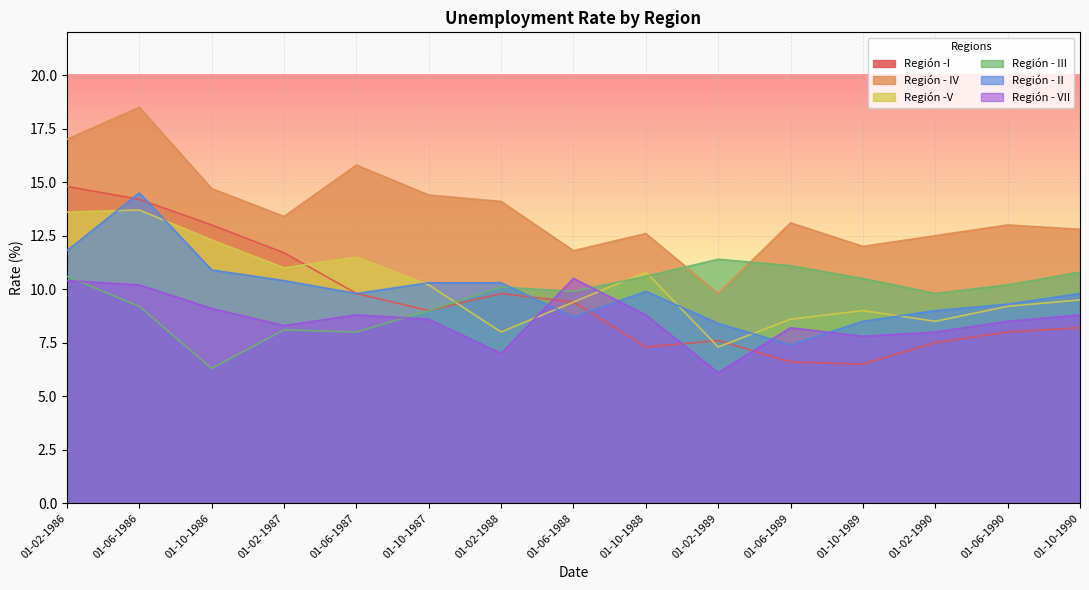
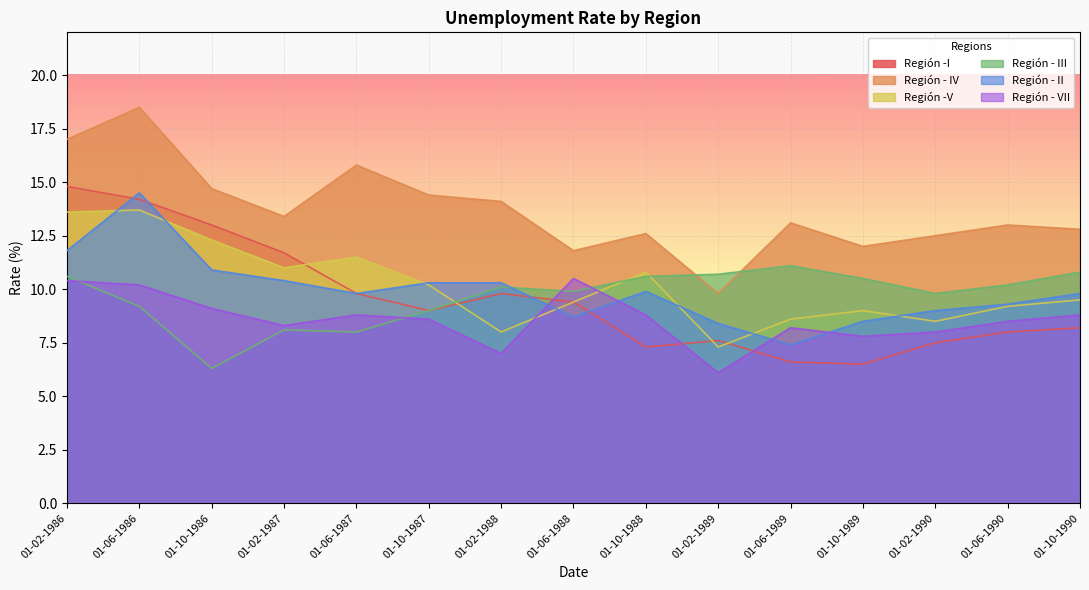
  {
    "Región -V": {
      "01-02-1986": 13.6,
      "01-06-1986": 13.7,
      "01-10-1986": 12.3,
      "01-02-1987": 11.0,
      "01-06-1987": 11.5,
      "01-02-1988": 8.0,
      "01-10-1988": 10.8,
      "01-02-1989": 7.3,
      "01-06-1989": 8.6,
      "01-10-1989": 9.0,
      "01-02-1990": 8.5,
      "01-10-1990": 9.5
    },
    "Región - III": {
      "01-02-1986": 10.6,
      "01-06-1986": 9.2,
      "01-10-1986": 6.3,
      "01-02-1987": 8.1,
      "01-06-1987": 8.0,
      "01-02-1988": 10.1,
      "01-06-1988": 9.9,
      "01-10-1988": 10.6,
-     "01-02-1989": 11.4,
+     "01-02-1989": 10.7,
      "01-06-1989": 11.1,
      "01-10-1989": 10.5,
      "01-02-1990": 9.8,
      "01-06-1990": 10.2,
      "01-10-1990": 10.8
    },
    "Región - II": {
      "01-02-1986": 11.8,
      "01-06-1986": 14.5,
      "01-10-1986": 10.9,
      "01-02-1987": 10.4,
      "01-02-1988": 10.3,
      "01-06-1988": 8.7,
      "01-10-1988": 9.9,
      "01-02-1989": 8.4,
      "01-06-1989": 7.4,
      "01-10-1989": 8.5,
      "01-02-1990": 9.0,
      "01-10-1990": 9.8
    },
    "Región - VII": {
      "01-02-1986": 10.4,
      "01-06-1986": 10.2,
      "01-10-1986": 9.1,
      "01-02-1987": 8.3,
      "01-06-1987": 8.8,
      "01-10-1987": 8.6,
      "01-02-1988": 7.0,
      "01-06-1988": 10.5,
      "01-10-1988": 8.8,
      "01-02-1989": 6.1,
      "01-06-1989": 8.2,
      "01-10-1989": 7.8,
      "01-02-1990": 8.0,
      "01-06-1990": 8.5,
      "01-10-1990": 8.8
    }
  }
